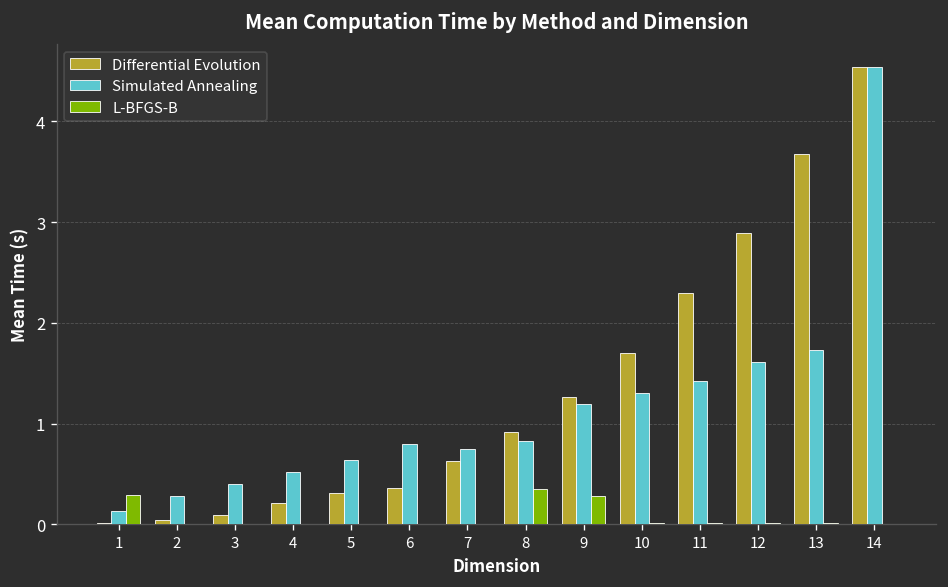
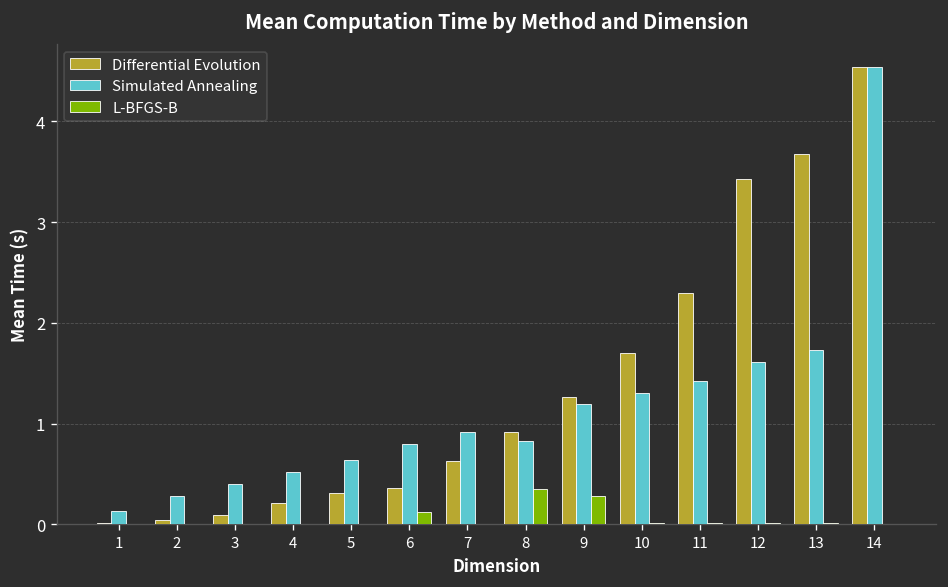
  {
    "Differential Evolution": {
      "2": 0.0,
      "3": 0.1,
      "4": 0.2,
      "5": 0.3,
      "6": 0.4,
      "7": 0.6,
      "8": 0.9,
      "9": 1.3,
      "10": 1.7,
      "11": 2.3,
-     "12": 2.9,
+     "12": 3.4,
      "13": 3.7,
      "14": 4.5
    },
    "Simulated Annealing": {
      "1": 0.1,
      "2": 0.3,
      "3": 0.4,
      "4": 0.5,
      "5": 0.6,
      "6": 0.8,
-     "7": 0.7,
+     "7": 0.9,
      "8": 0.8,
      "9": 1.2,
      "10": 1.3,
      "11": 1.4,
      "12": 1.6,
      "13": 1.7,
      "14": 4.5
    },
    "L-BFGS-B": {
-     "1": 0.3,
-     "6": 0.0,
+     "1": 0.0,
+     "6": 0.1,
      "8": 0.3,
      "9": 0.3
    }
  }
